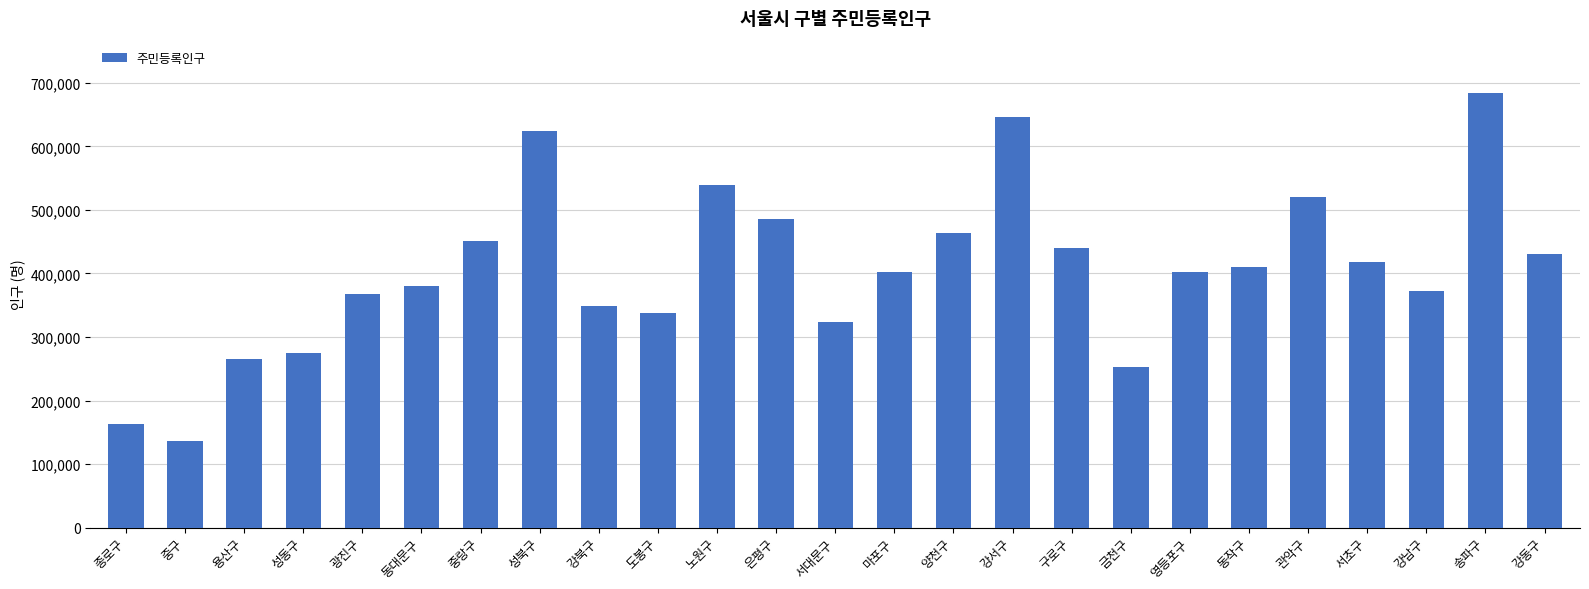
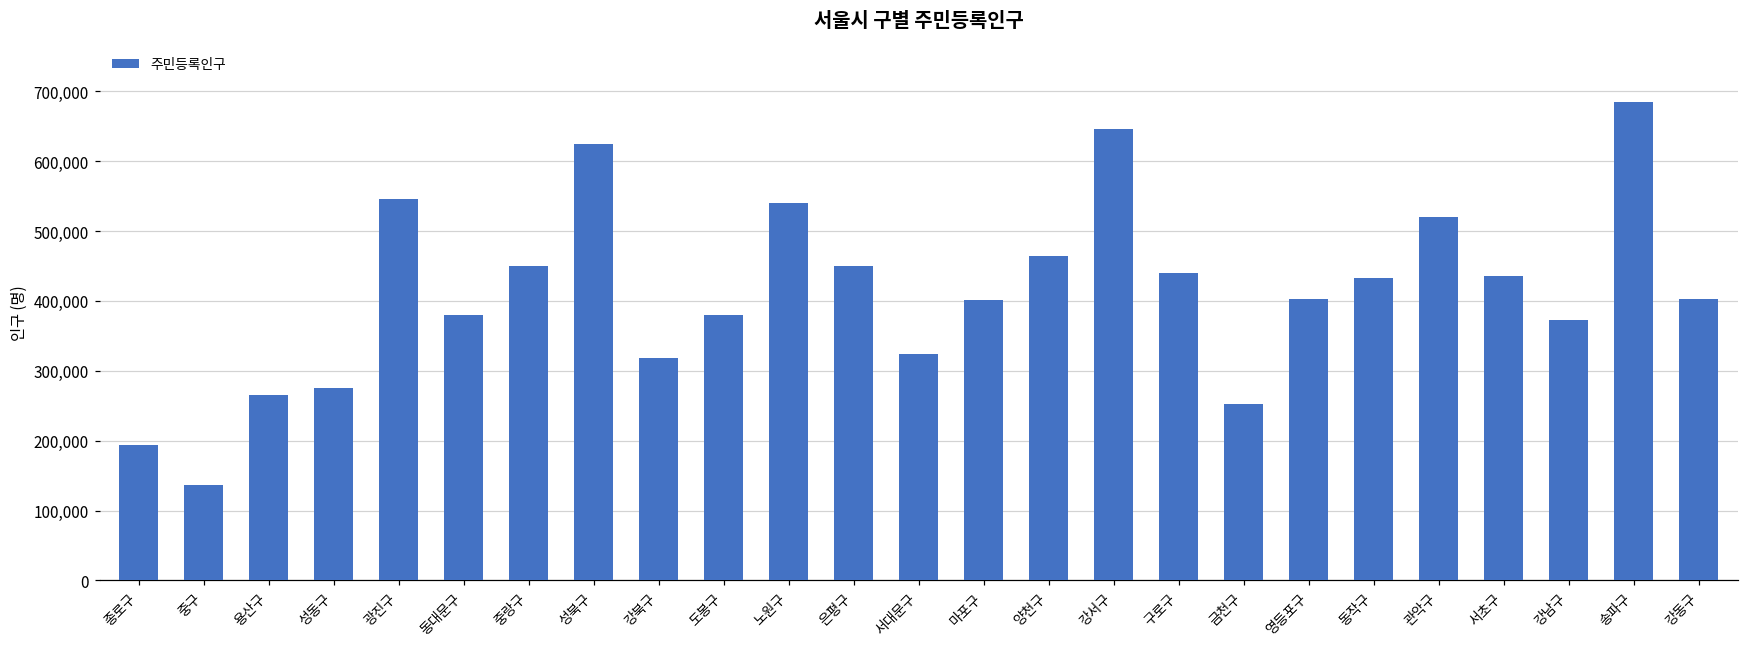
  {
-   "종로구": "160,000",
+   "종로구": "190,000",
    "중구": "140,000",
    "용산구": "270,000",
    "성동구": "280,000",
-   "광진구": "370,000",
+   "광진구": "550,000",
    "동대문구": "380,000",
    "중랑구": "450,000",
    "성북구": "620,000",
-   "강북구": "350,000",
-   "도봉구": "340,000",
+   "강북구": "320,000",
+   "도봉구": "380,000",
    "노원구": "540,000",
-   "은평구": "490,000",
+   "은평구": "450,000",
    "서대문구": "320,000",
    "마포구": "400,000",
    "양천구": "460,000",
    "강서구": "650,000",
    "구로구": "440,000",
    "금천구": "250,000",
    "영등포구": "400,000",
-   "동작구": "410,000",
+   "동작구": "430,000",
    "관악구": "520,000",
-   "서초구": "420,000",
+   "서초구": "440,000",
    "강남구": "370,000",
    "송파구": "680,000",
-   "강동구": "430,000"
+   "강동구": "400,000"
  }
